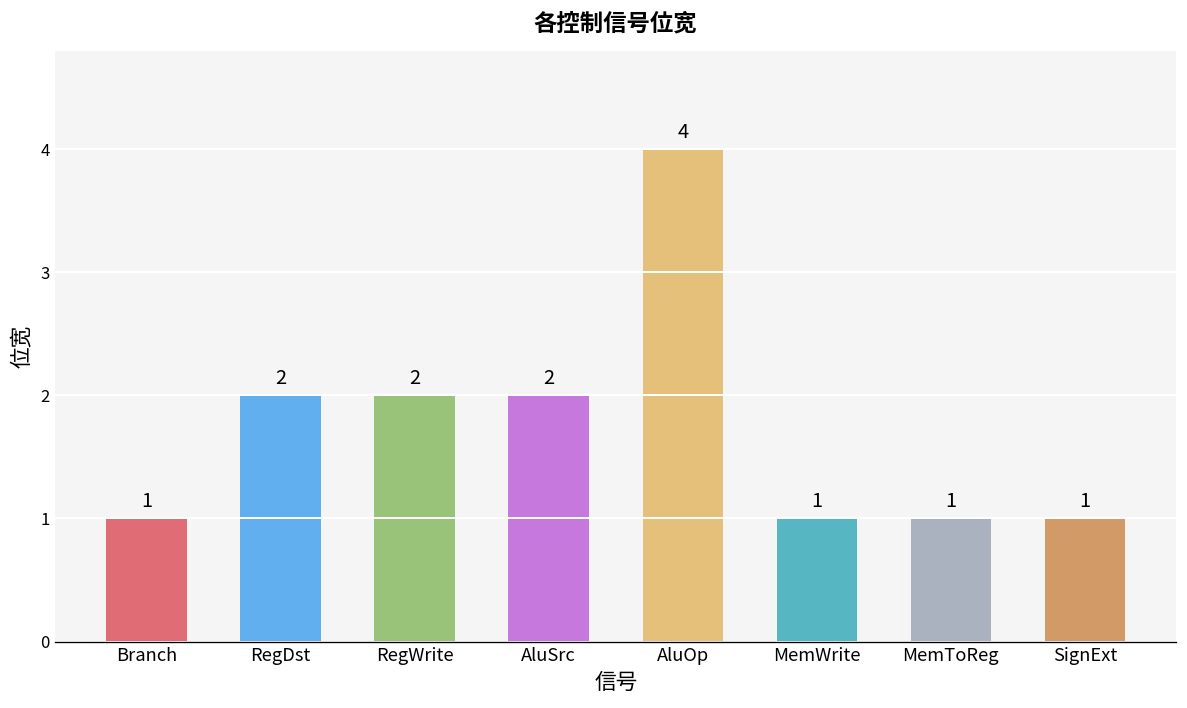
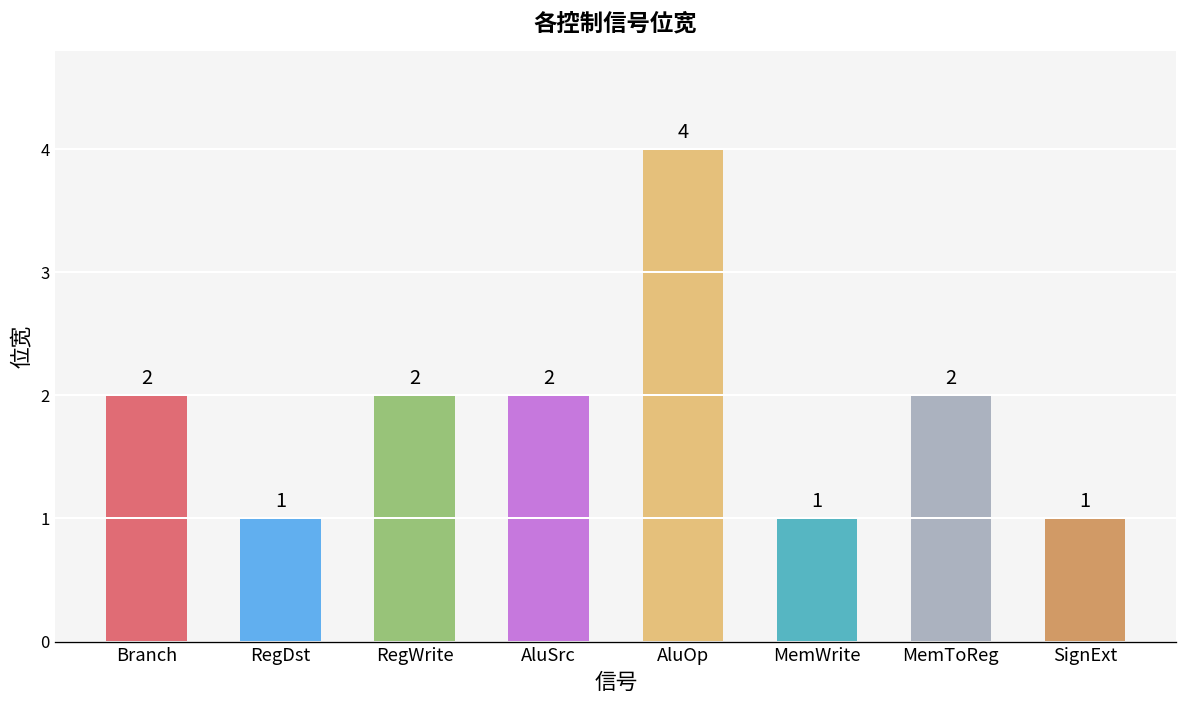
  {
-   "Branch": 1,
-   "RegDst": 2,
+   "Branch": 2,
+   "RegDst": 1,
    "RegWrite": 2,
    "AluSrc": 2,
    "AluOp": 4,
    "MemWrite": 1,
-   "MemToReg": 1,
+   "MemToReg": 2,
    "SignExt": 1
  }
